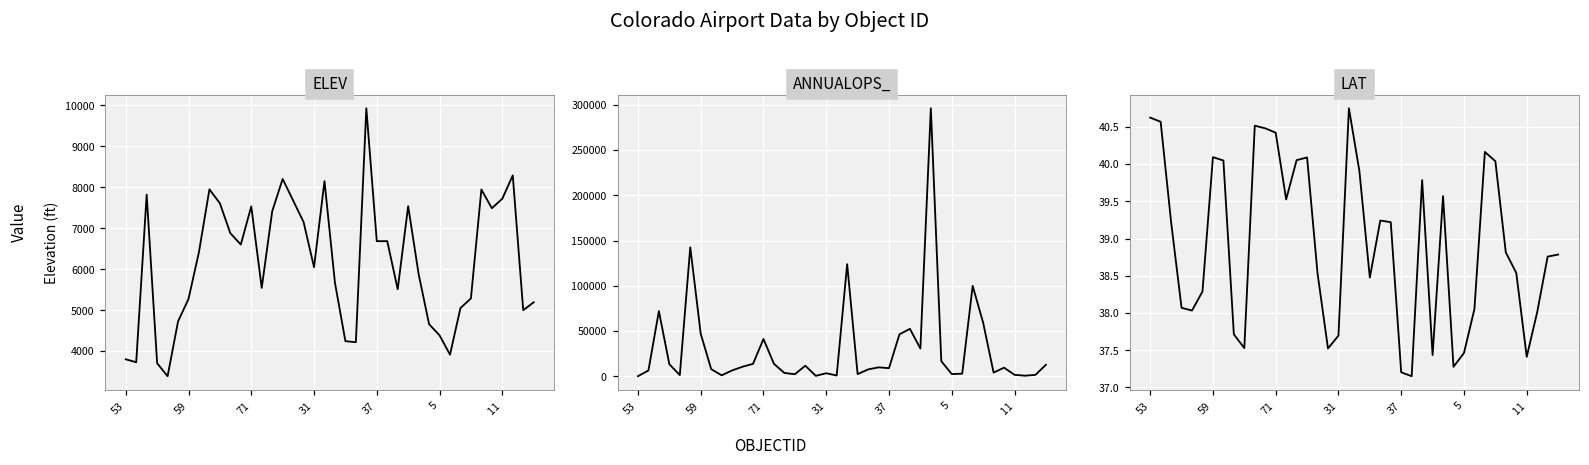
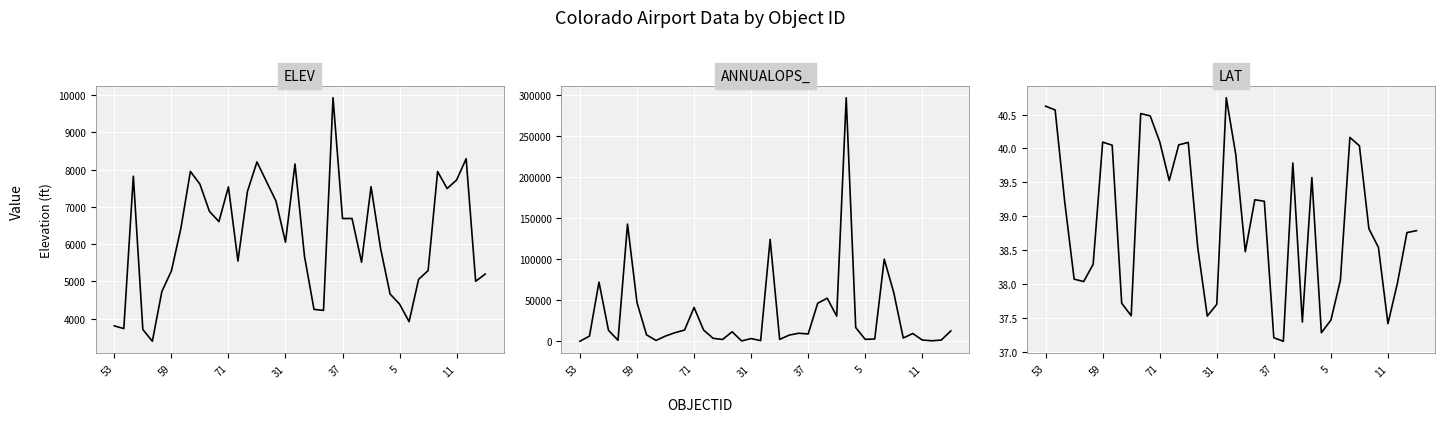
  {
    "ELEV": {
      "53": 3800,
      "59": 5300,
      "71": 7500
    },
    "ANNUALOPS_": {
      "53": 0,
      "59": 50000,
      "71": 40000
    },
    "LAT": {
      "53": 40.6,
      "59": 40.1,
-     "71": 40.4
+     "71": 40.1
    }
  }
